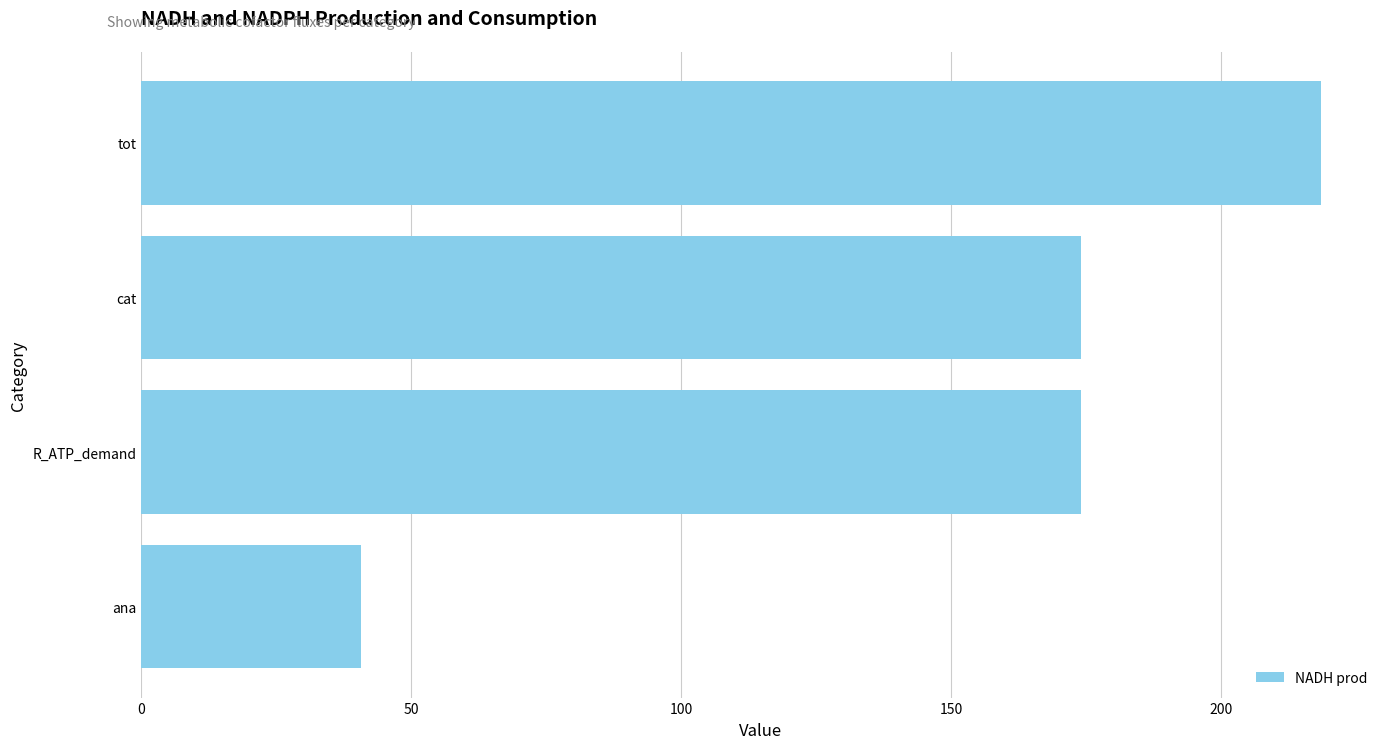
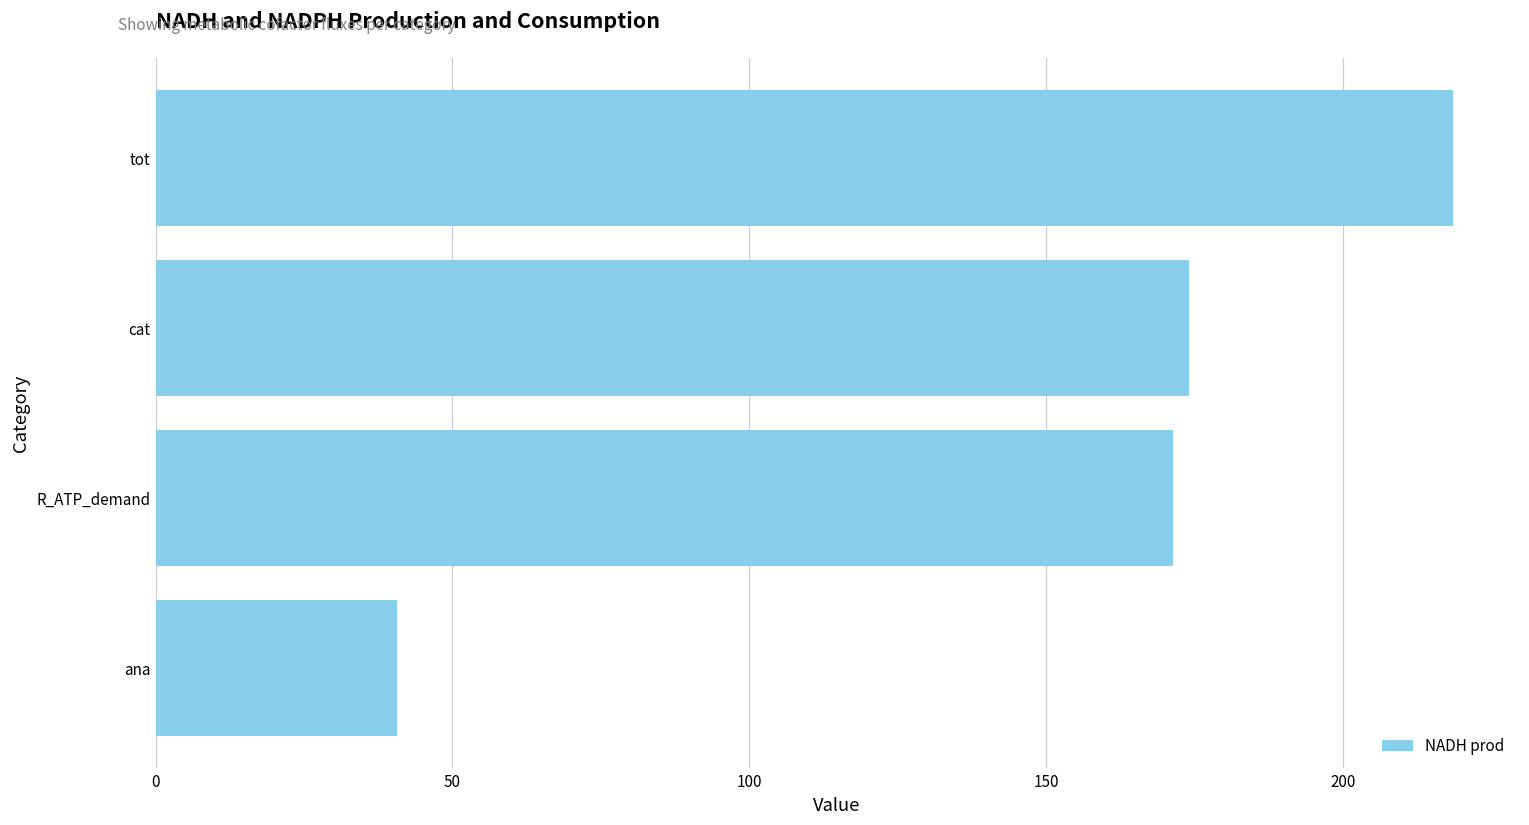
  {
    "tot": 219,
    "cat": 174,
-   "R_ATP_demand": 174,
+   "R_ATP_demand": 171,
    "ana": 41
  }
